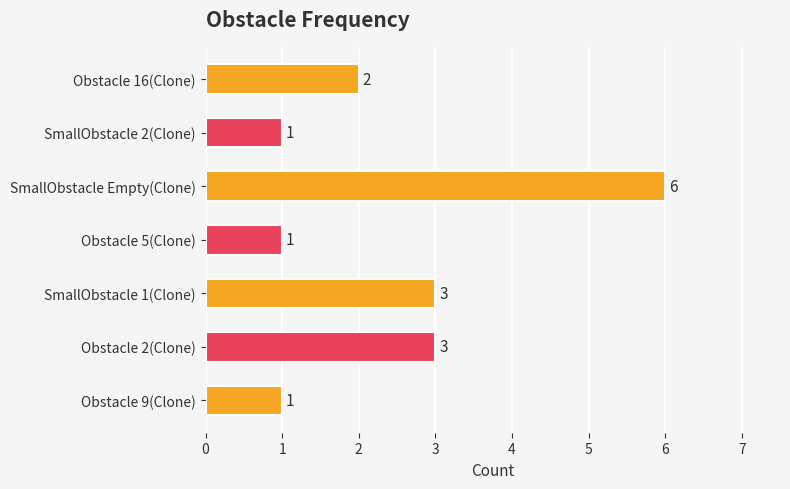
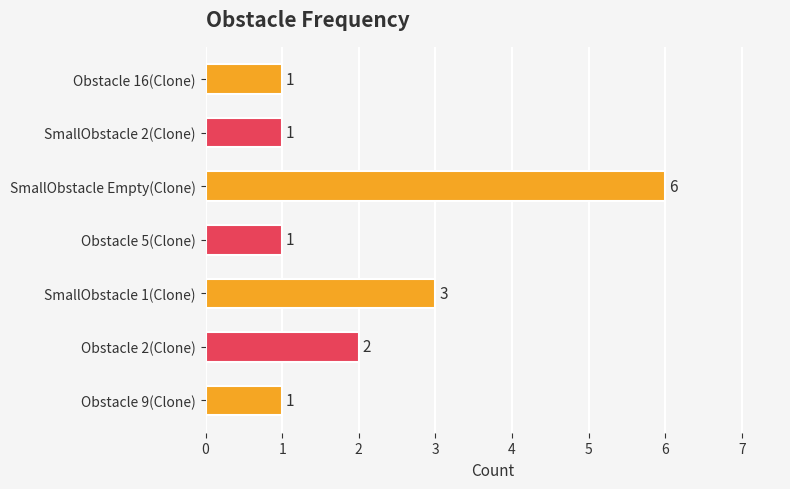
  {
-   "Obstacle 16(Clone)": 2,
+   "Obstacle 16(Clone)": 1,
    "SmallObstacle 2(Clone)": 1,
    "SmallObstacle Empty(Clone)": 6,
    "Obstacle 5(Clone)": 1,
    "SmallObstacle 1(Clone)": 3,
-   "Obstacle 2(Clone)": 3,
+   "Obstacle 2(Clone)": 2,
    "Obstacle 9(Clone)": 1
  }
